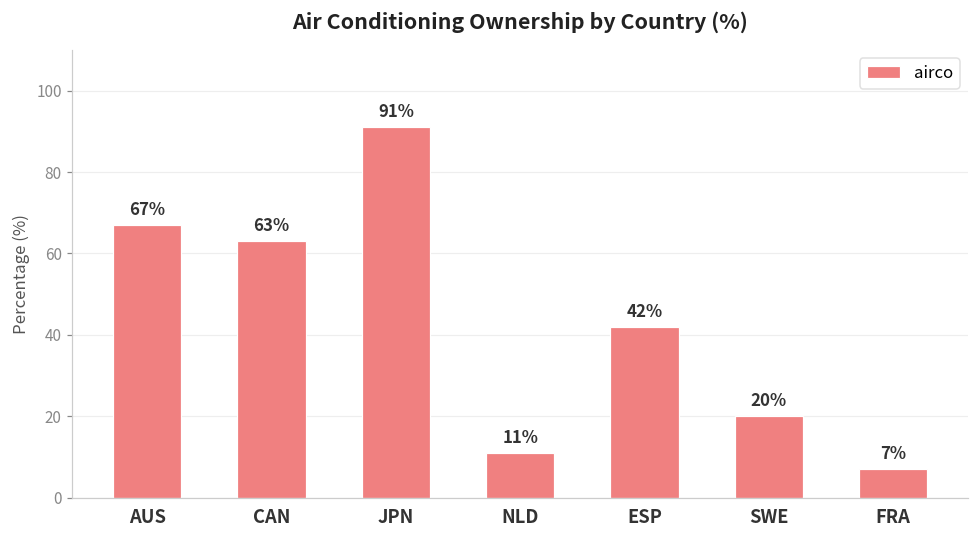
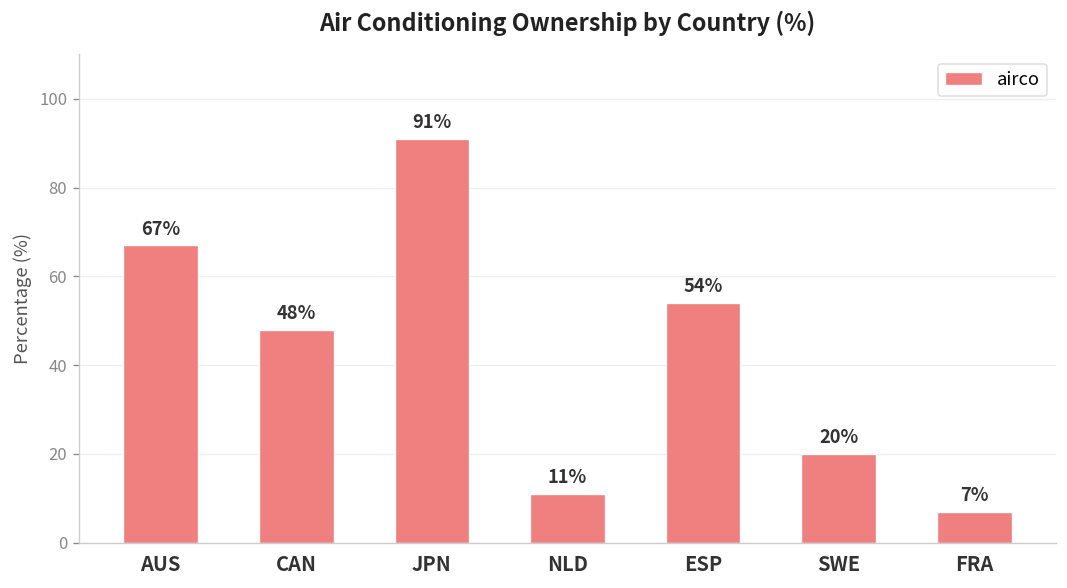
  {
    "AUS": "67%",
-   "CAN": "63%",
+   "CAN": "48%",
    "JPN": "91%",
    "NLD": "11%",
-   "ESP": "42%",
+   "ESP": "54%",
    "SWE": "20%",
    "FRA": "7%"
  }
